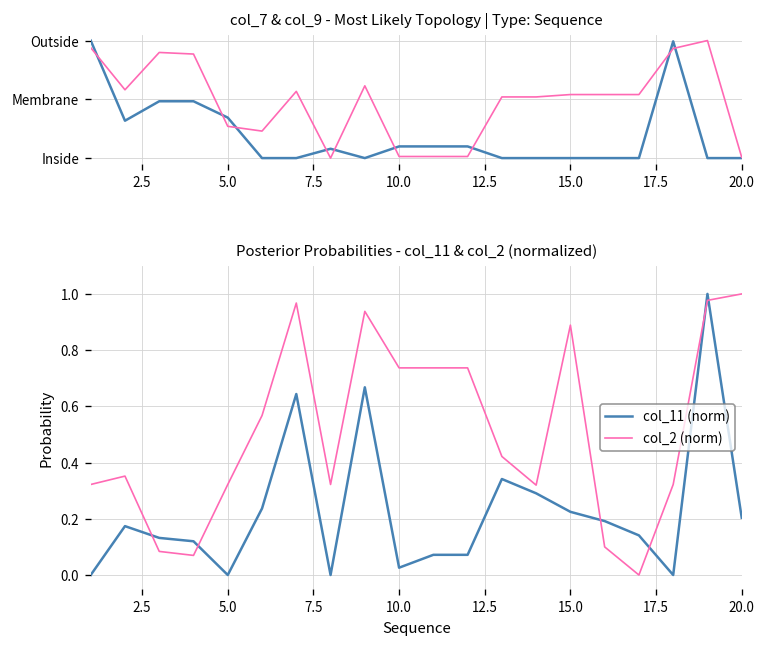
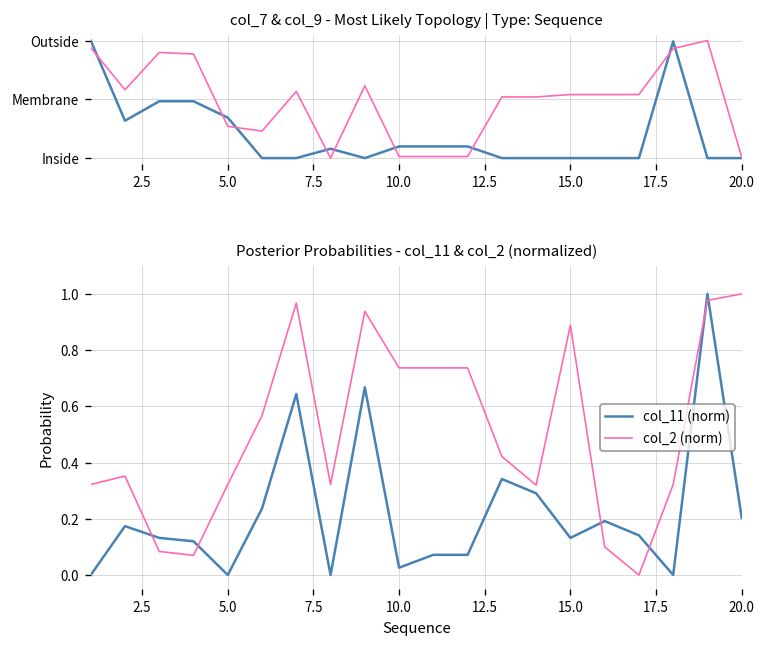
  {
    "Posterior Probabilities - col_11 & col_2 (normalized)": {
      "col_11 (norm)": {
        "5.0": 0.00,
        "10.0": 0.03,
-       "15.0": 0.22,
+       "15.0": 0.13,
        "20.0": 0.20
      },
      "col_2 (norm)": {
        "5.0": 0.32,
        "10.0": 0.74,
        "15.0": 0.89,
        "20.0": 1.00
      }
    }
  }
